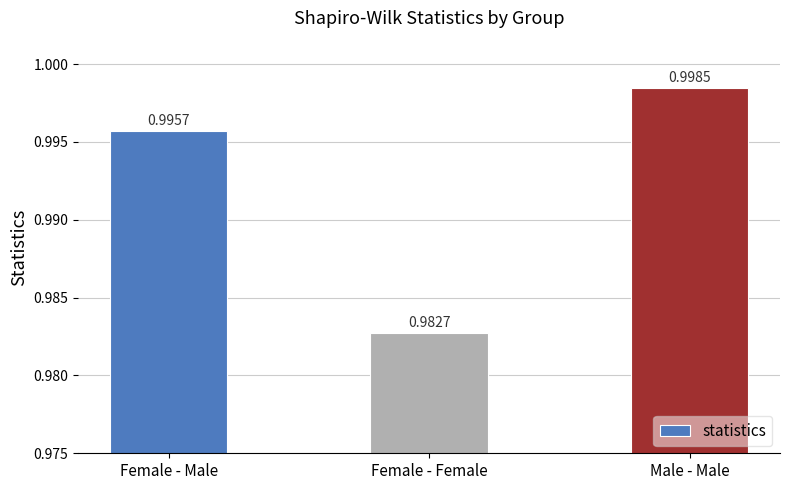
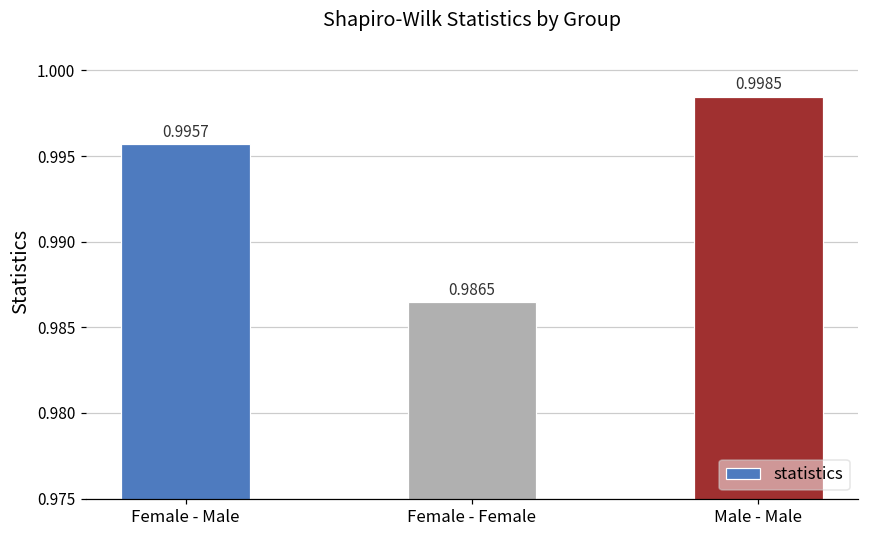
  {
    "Female - Male": 0.9957,
-   "Female - Female": 0.9827,
+   "Female - Female": 0.9865,
    "Male - Male": 0.9985
  }
